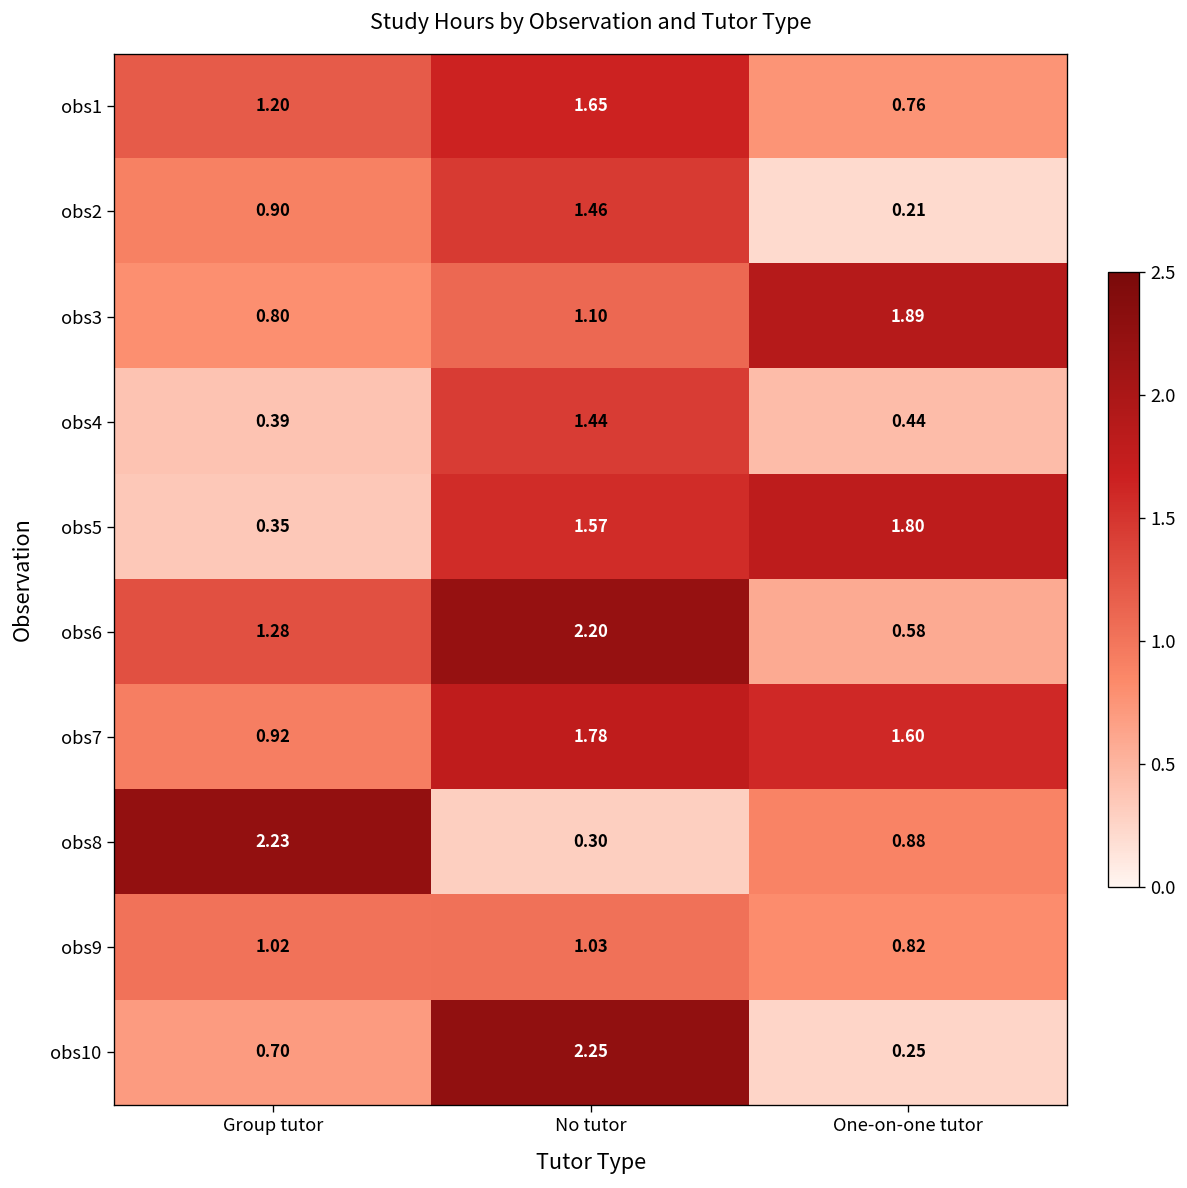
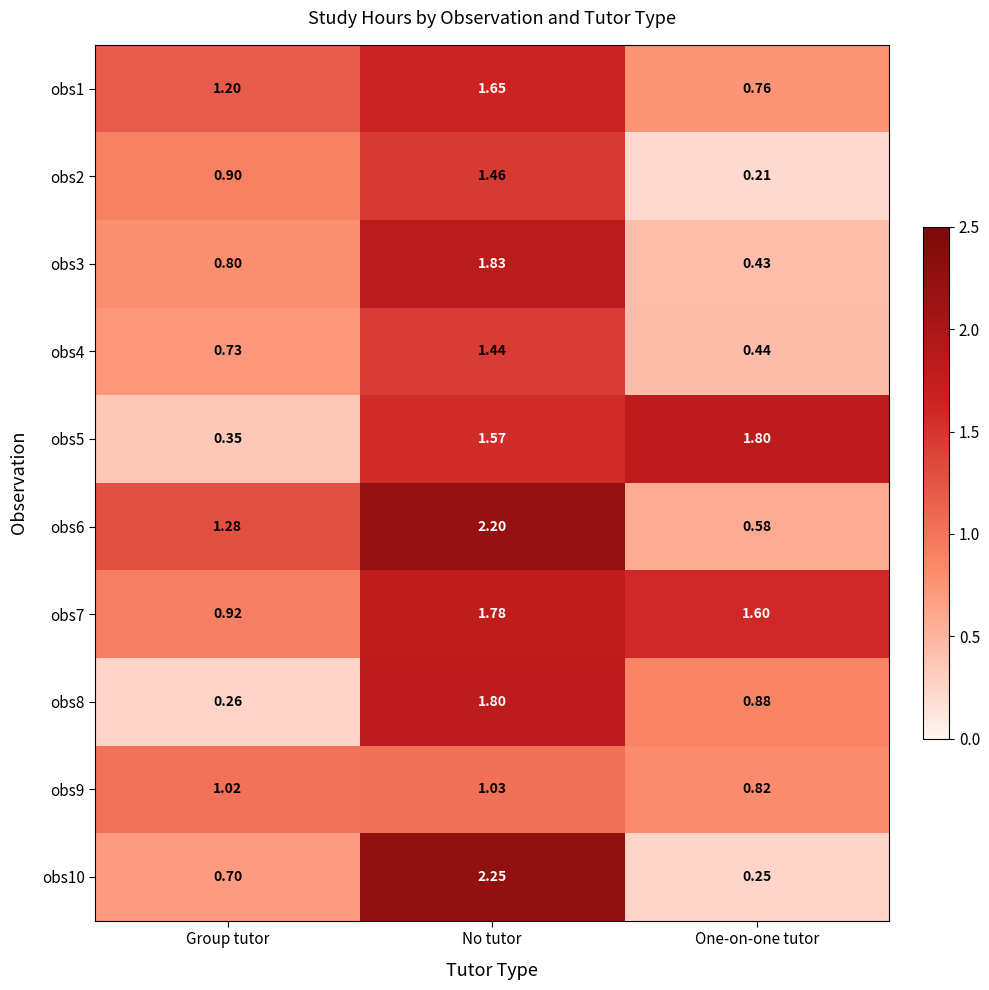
  {
    "obs1": {
      "Group tutor": 1.20,
      "No tutor": 1.65,
      "One-on-one tutor": 0.76
    },
    "obs2": {
      "Group tutor": 0.90,
      "No tutor": 1.46,
      "One-on-one tutor": 0.21
    },
    "obs3": {
      "Group tutor": 0.80,
-     "No tutor": 1.10,
-     "One-on-one tutor": 1.89
+     "No tutor": 1.83,
+     "One-on-one tutor": 0.43
    },
    "obs4": {
-     "Group tutor": 0.39,
+     "Group tutor": 0.73,
      "No tutor": 1.44,
      "One-on-one tutor": 0.44
    },
    "obs5": {
      "Group tutor": 0.35,
      "No tutor": 1.57,
      "One-on-one tutor": 1.80
    },
    "obs6": {
      "Group tutor": 1.28,
      "No tutor": 2.20,
      "One-on-one tutor": 0.58
    },
    "obs7": {
      "Group tutor": 0.92,
      "No tutor": 1.78,
      "One-on-one tutor": 1.60
    },
    "obs8": {
-     "Group tutor": 2.23,
-     "No tutor": 0.30,
+     "Group tutor": 0.26,
+     "No tutor": 1.80,
      "One-on-one tutor": 0.88
    },
    "obs9": {
      "Group tutor": 1.02,
      "No tutor": 1.03,
      "One-on-one tutor": 0.82
    },
    "obs10": {
      "Group tutor": 0.70,
      "No tutor": 2.25,
      "One-on-one tutor": 0.25
    }
  }
